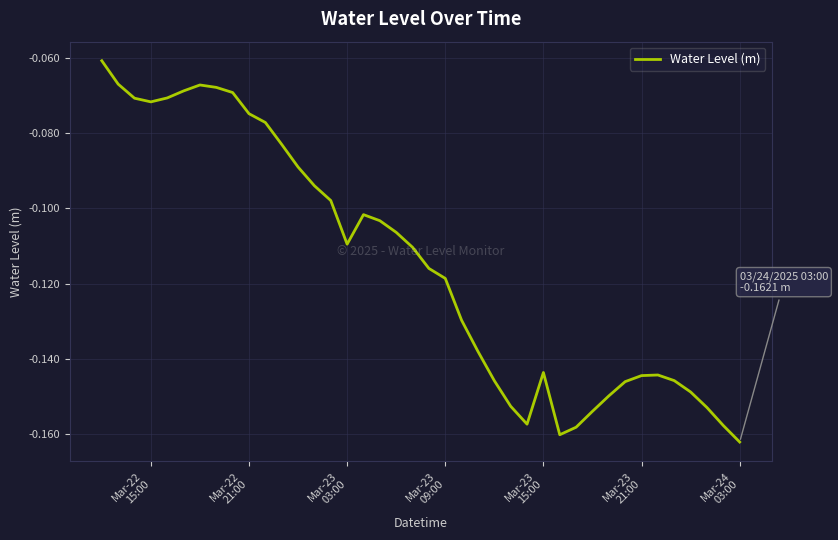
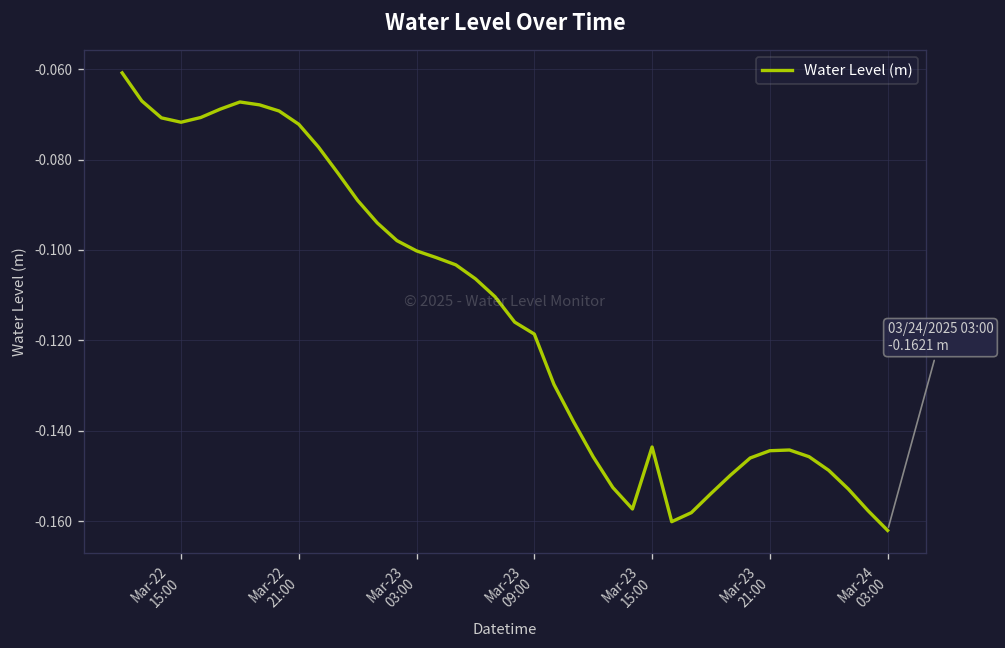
  {
    "Mar-22 15:00": -0.072,
-   "Mar-22 21:00": -0.075,
-   "Mar-23 03:00": -0.110,
+   "Mar-22 21:00": -0.072,
+   "Mar-23 03:00": -0.100,
    "Mar-23 09:00": -0.119,
    "Mar-23 15:00": -0.144,
    "Mar-23 21:00": -0.144
  }
